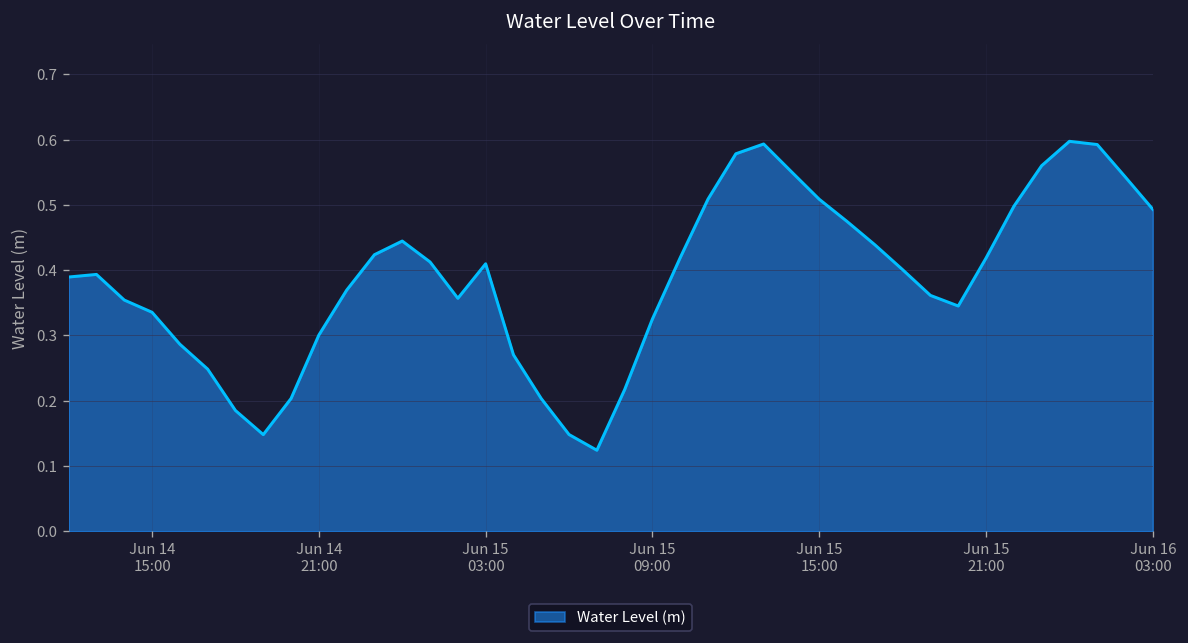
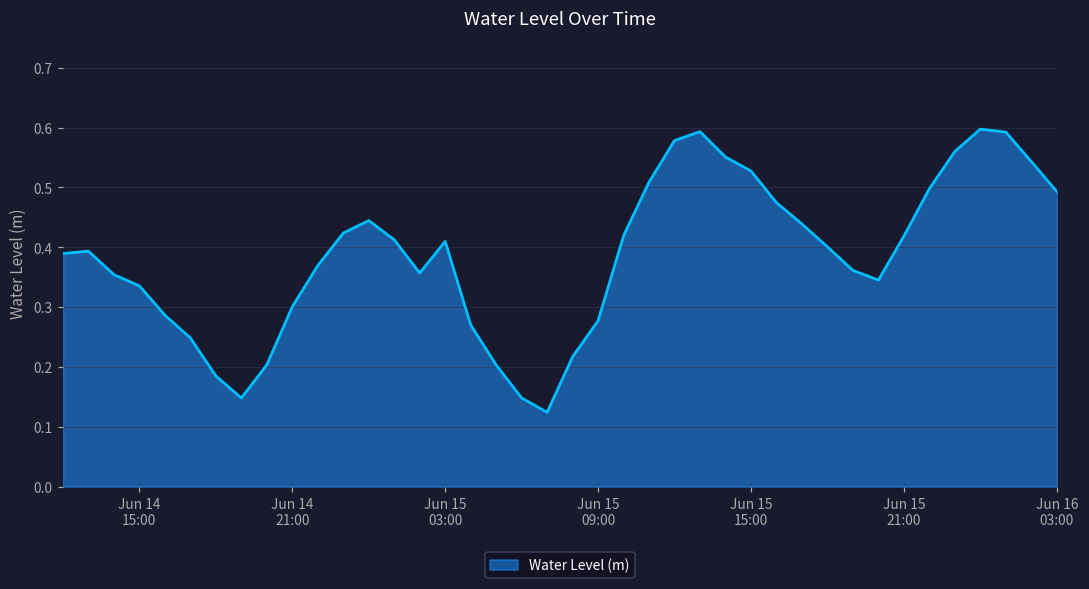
  {
    "Jun 14 15:00": 0.34,
    "Jun 14 21:00": 0.30,
    "Jun 15 03:00": 0.41,
-   "Jun 15 09:00": 0.33,
-   "Jun 15 15:00": 0.51,
+   "Jun 15 09:00": 0.28,
+   "Jun 15 15:00": 0.53,
    "Jun 15 21:00": 0.42,
    "Jun 16 03:00": 0.49
  }
